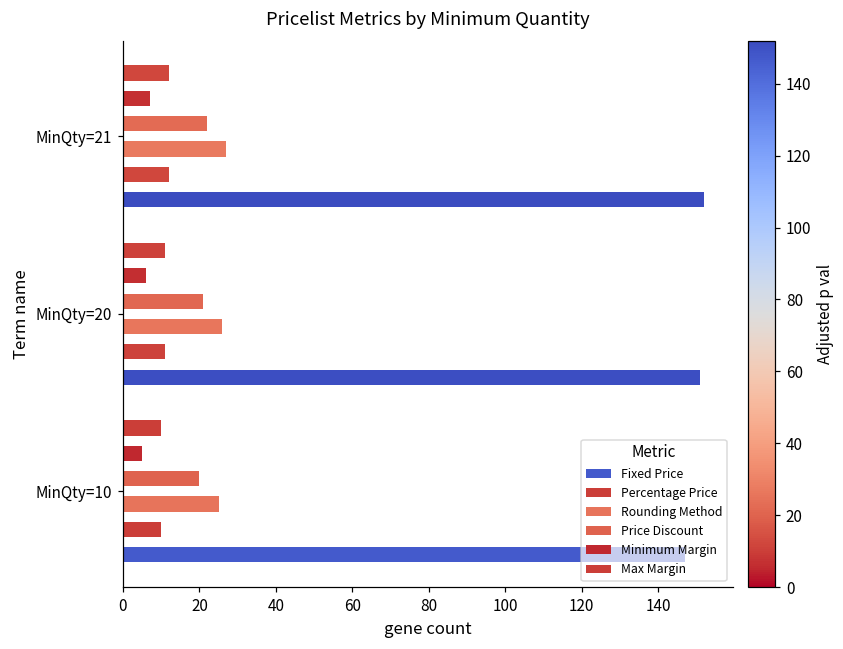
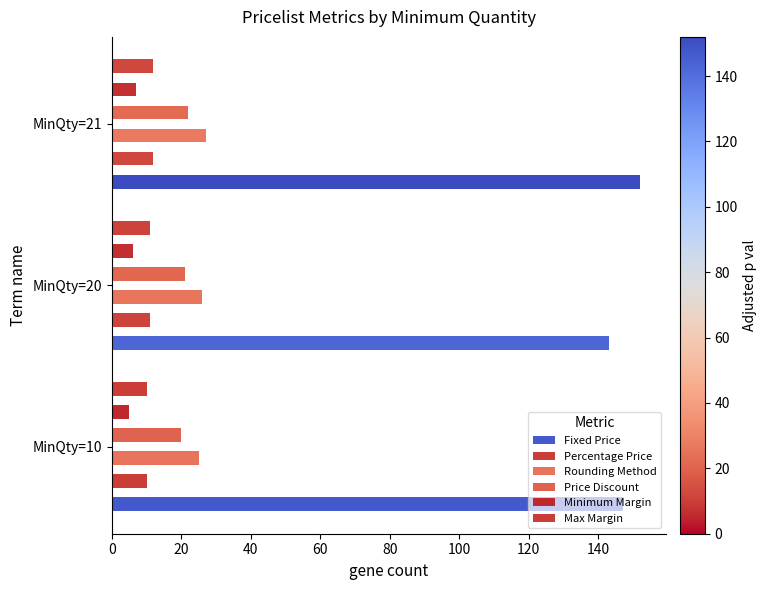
  {
    "Fixed Price": {
      "MinQty=21": 152,
-     "MinQty=20": 151
+     "MinQty=20": 143
    }
  }
